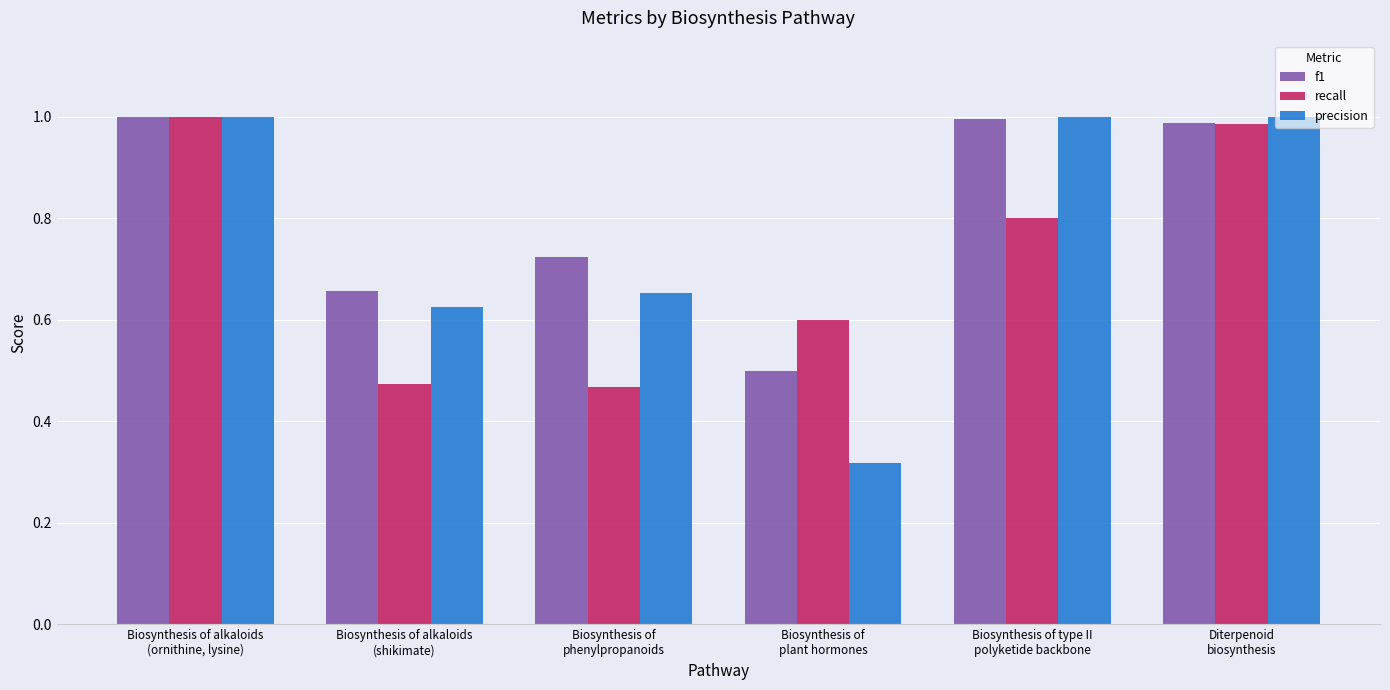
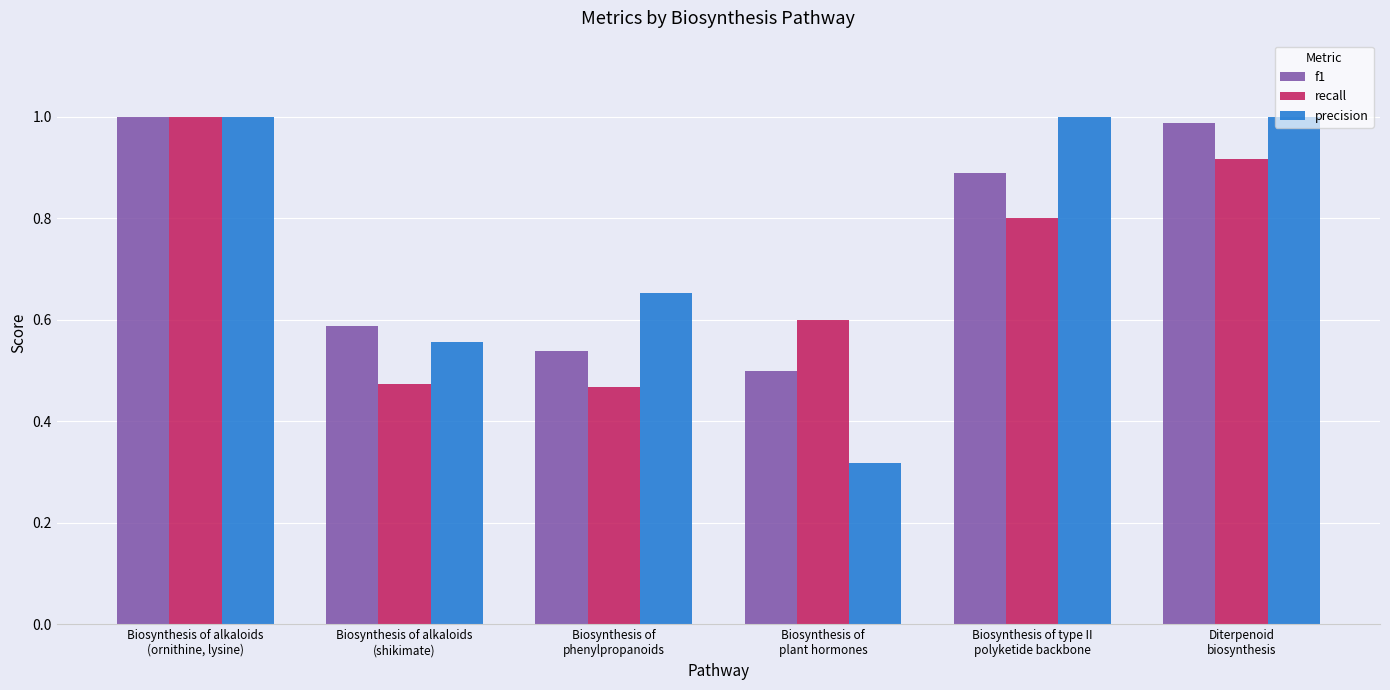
  {
    "f1": {
      "Biosynthesis of alkaloids (ornithine, lysine)": 1.00,
-     "Biosynthesis of alkaloids (shikimate)": 0.66,
-     "Biosynthesis of phenylpropanoids": 0.72,
+     "Biosynthesis of alkaloids (shikimate)": 0.59,
+     "Biosynthesis of phenylpropanoids": 0.54,
      "Biosynthesis of plant hormones": 0.50,
-     "Biosynthesis of type II polyketide backbone": 1.00,
+     "Biosynthesis of type II polyketide backbone": 0.89,
      "Diterpenoid biosynthesis": 0.99
    },
    "recall": {
      "Biosynthesis of alkaloids (ornithine, lysine)": 1.00,
      "Biosynthesis of alkaloids (shikimate)": 0.47,
      "Biosynthesis of phenylpropanoids": 0.47,
      "Biosynthesis of plant hormones": 0.60,
      "Biosynthesis of type II polyketide backbone": 0.80,
-     "Diterpenoid biosynthesis": 0.99
+     "Diterpenoid biosynthesis": 0.92
    },
    "precision": {
      "Biosynthesis of alkaloids (ornithine, lysine)": 1.00,
-     "Biosynthesis of alkaloids (shikimate)": 0.63,
+     "Biosynthesis of alkaloids (shikimate)": 0.56,
      "Biosynthesis of phenylpropanoids": 0.65,
      "Biosynthesis of plant hormones": 0.32,
      "Biosynthesis of type II polyketide backbone": 1.00
    }
  }
